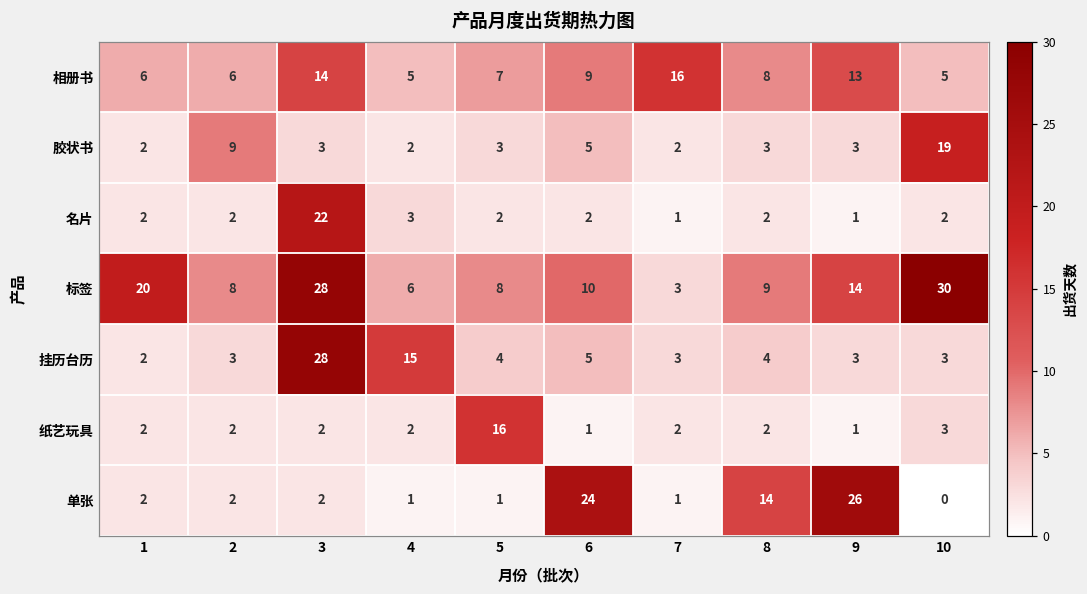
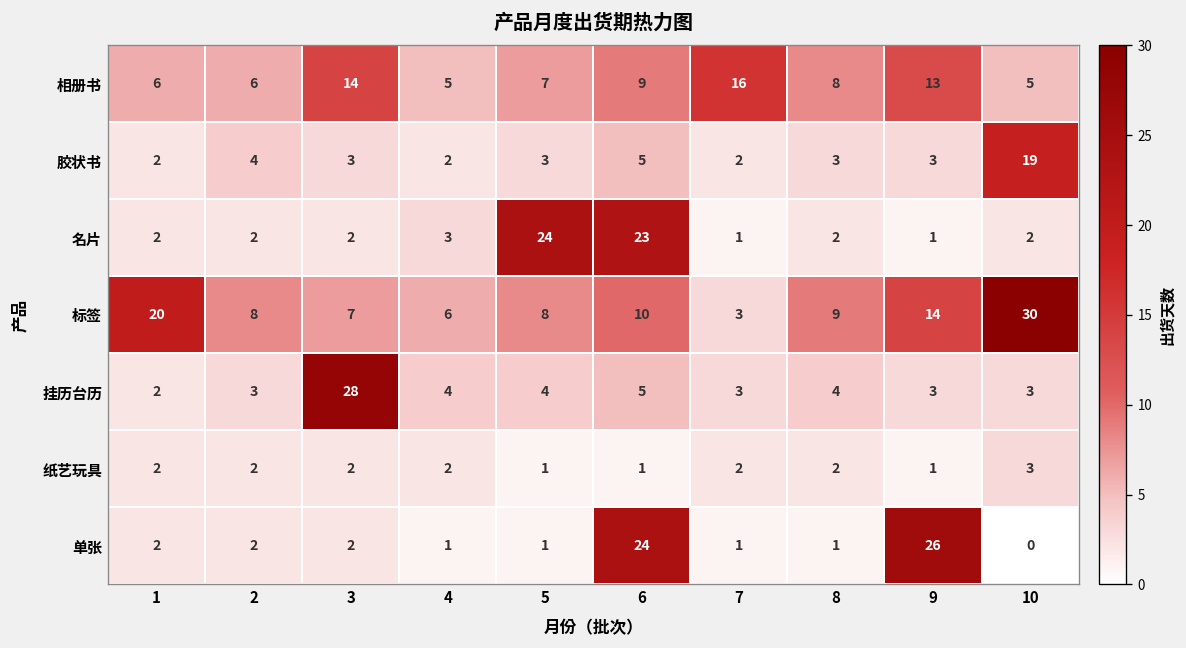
  {
    "相册书": {
      "1": 6,
      "2": 6,
      "3": 14,
      "4": 5,
      "5": 7,
      "6": 9,
      "7": 16,
      "8": 8,
      "9": 13,
      "10": 5
    },
    "胶状书": {
      "1": 2,
-     "2": 9,
+     "2": 4,
      "3": 3,
      "4": 2,
      "5": 3,
      "6": 5,
      "7": 2,
      "8": 3,
      "9": 3,
      "10": 19
    },
    "名片": {
      "1": 2,
      "2": 2,
-     "3": 22,
+     "3": 2,
      "4": 3,
-     "5": 2,
-     "6": 2,
+     "5": 24,
+     "6": 23,
      "7": 1,
      "8": 2,
      "9": 1,
      "10": 2
    },
    "标签": {
      "1": 20,
      "2": 8,
-     "3": 28,
+     "3": 7,
      "4": 6,
      "5": 8,
      "6": 10,
      "7": 3,
      "8": 9,
      "9": 14,
      "10": 30
    },
    "挂历台历": {
      "1": 2,
      "2": 3,
      "3": 28,
-     "4": 15,
+     "4": 4,
      "5": 4,
      "6": 5,
      "7": 3,
      "8": 4,
      "9": 3,
      "10": 3
    },
    "纸艺玩具": {
      "1": 2,
      "2": 2,
      "3": 2,
      "4": 2,
-     "5": 16,
+     "5": 1,
      "6": 1,
      "7": 2,
      "8": 2,
      "9": 1,
      "10": 3
    },
    "单张": {
      "1": 2,
      "2": 2,
      "3": 2,
      "4": 1,
      "5": 1,
      "6": 24,
      "7": 1,
-     "8": 14,
+     "8": 1,
      "9": 26,
      "10": 0
    }
  }
